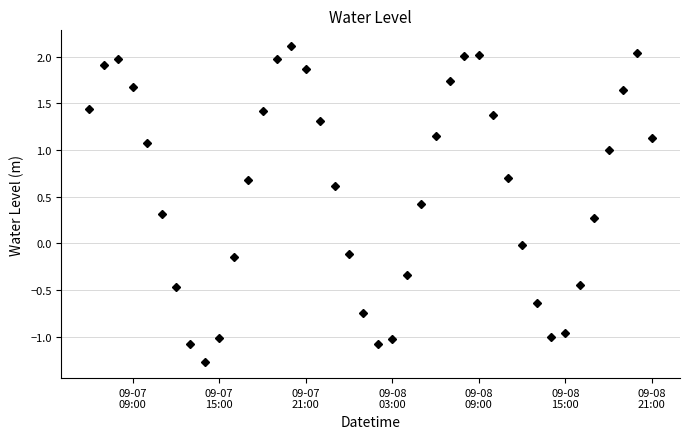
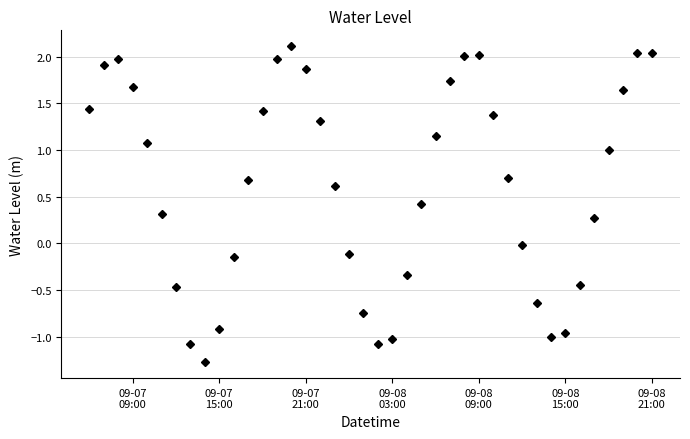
  {
    "09-07 09:00": 1.7,
-   "09-07 15:00": -1.0,
+   "09-07 15:00": -0.9,
    "09-07 21:00": 1.9,
    "09-08 03:00": -1.0,
    "09-08 09:00": 2.0,
    "09-08 15:00": -1.0,
-   "09-08 21:00": 1.1
+   "09-08 21:00": 2.0
  }
